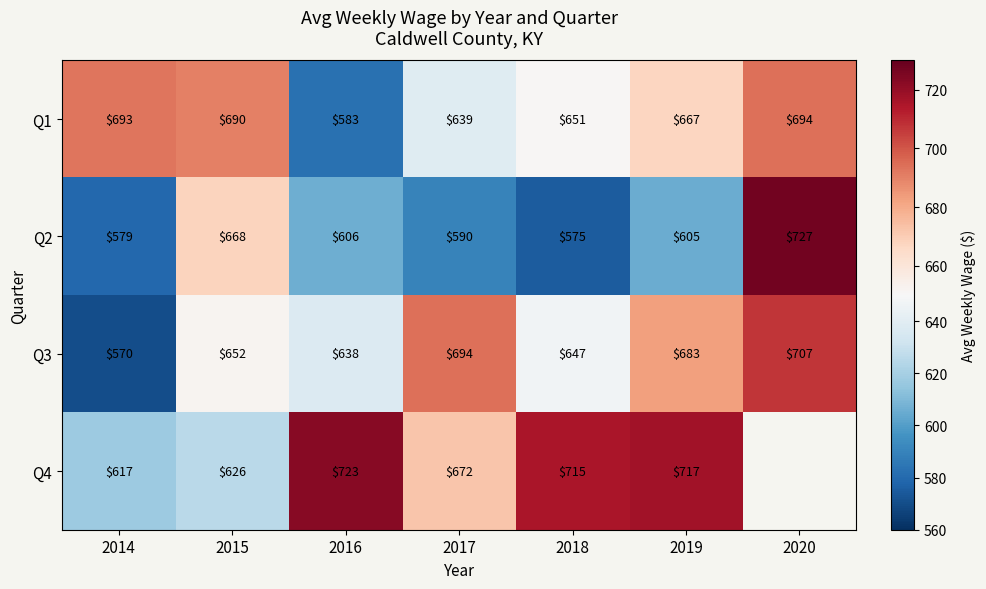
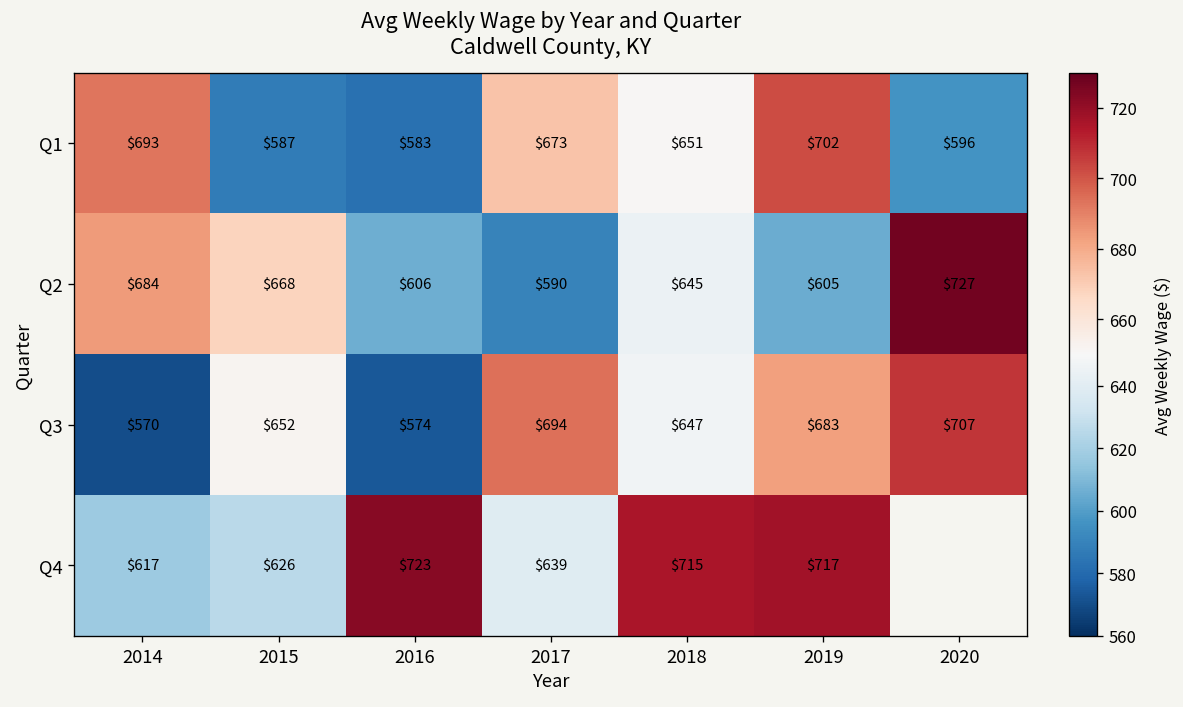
  {
    "Q1": {
      "2014": "$693",
-     "2015": "$690",
+     "2015": "$587",
      "2016": "$583",
-     "2017": "$639",
+     "2017": "$673",
      "2018": "$651",
-     "2019": "$667",
-     "2020": "$694"
+     "2019": "$702",
+     "2020": "$596"
    },
    "Q2": {
-     "2014": "$579",
+     "2014": "$684",
      "2015": "$668",
      "2016": "$606",
      "2017": "$590",
-     "2018": "$575",
+     "2018": "$645",
      "2019": "$605",
      "2020": "$727"
    },
    "Q3": {
      "2014": "$570",
      "2015": "$652",
-     "2016": "$638",
+     "2016": "$574",
      "2017": "$694",
      "2018": "$647",
      "2019": "$683",
      "2020": "$707"
    },
    "Q4": {
      "2014": "$617",
      "2015": "$626",
      "2016": "$723",
-     "2017": "$672",
+     "2017": "$639",
      "2018": "$715",
      "2019": "$717"
    }
  }
